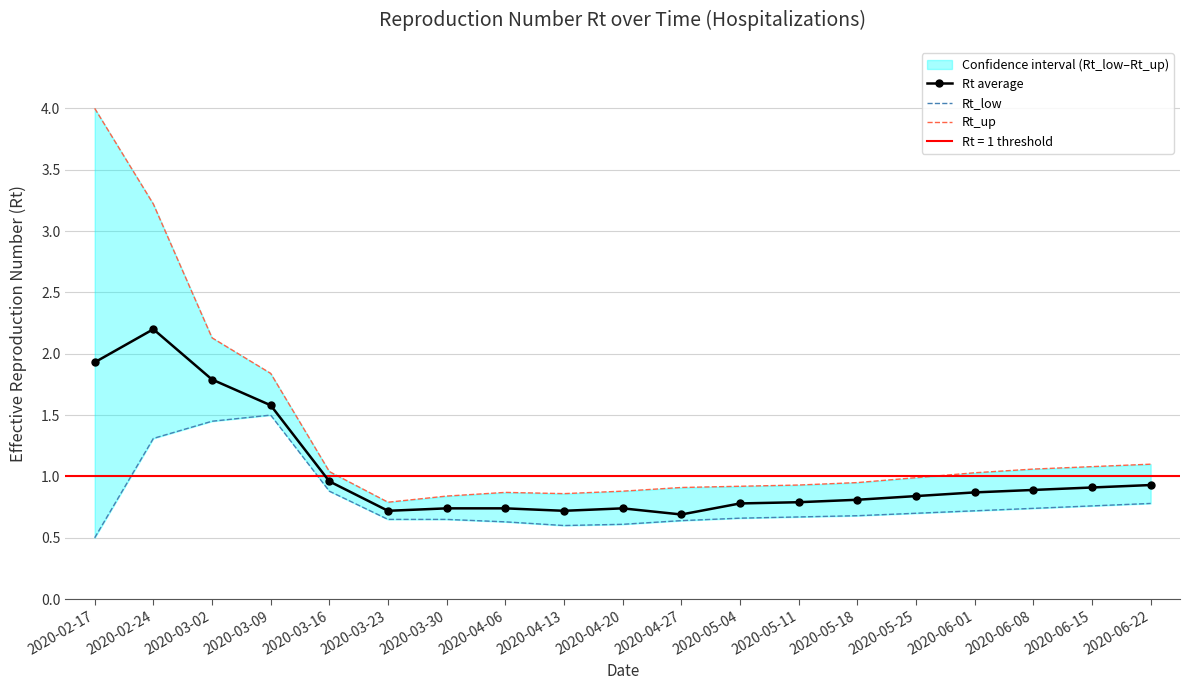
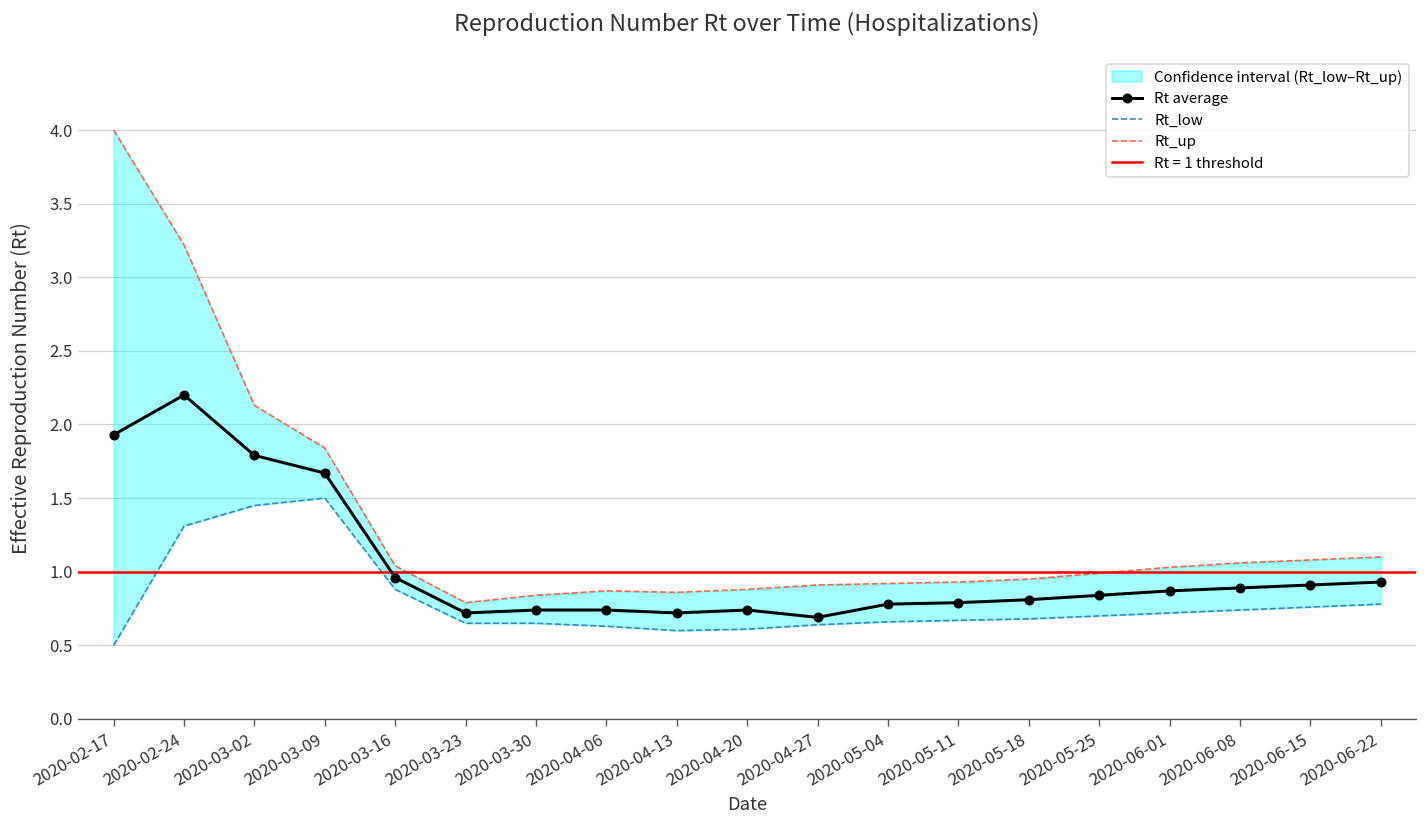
  {
    "Rt average": {
      "2020-02-17": 1.93,
      "2020-02-24": 2.20,
      "2020-03-02": 1.79,
-     "2020-03-09": 1.58,
+     "2020-03-09": 1.67,
      "2020-03-16": 0.96,
      "2020-03-23": 0.72,
      "2020-03-30": 0.74,
      "2020-04-06": 0.74,
      "2020-04-13": 0.72,
      "2020-04-20": 0.74,
      "2020-04-27": 0.69,
      "2020-05-04": 0.78,
      "2020-05-11": 0.79,
      "2020-05-18": 0.81,
      "2020-05-25": 0.84,
      "2020-06-01": 0.87,
      "2020-06-08": 0.89,
      "2020-06-15": 0.91,
      "2020-06-22": 0.93
    },
    "Rt_low": {
      "2020-02-17": 0.50,
      "2020-02-24": 1.31,
      "2020-03-02": 1.45,
      "2020-03-09": 1.50,
      "2020-03-16": 0.88,
      "2020-03-23": 0.65,
      "2020-03-30": 0.65,
      "2020-04-06": 0.63,
      "2020-04-13": 0.60,
      "2020-04-20": 0.61,
      "2020-04-27": 0.64,
      "2020-05-04": 0.66,
      "2020-05-11": 0.67,
      "2020-05-18": 0.68,
      "2020-05-25": 0.70,
      "2020-06-01": 0.72,
      "2020-06-08": 0.74,
      "2020-06-15": 0.76,
      "2020-06-22": 0.78
    },
    "Confidence interval (Rt_low–Rt_up)": {
      "2020-02-17": 4.00,
      "2020-02-24": 3.22,
      "2020-03-02": 2.13,
      "2020-03-09": 1.84,
      "2020-03-16": 1.04,
      "2020-03-23": 0.79,
      "2020-03-30": 0.84,
      "2020-04-06": 0.87,
      "2020-04-13": 0.86,
      "2020-04-20": 0.88,
      "2020-04-27": 0.91,
      "2020-05-04": 0.92,
      "2020-05-11": 0.93,
      "2020-05-18": 0.95,
      "2020-05-25": 0.99,
      "2020-06-01": 1.03,
      "2020-06-08": 1.06,
      "2020-06-15": 1.08,
      "2020-06-22": 1.10
    }
  }
